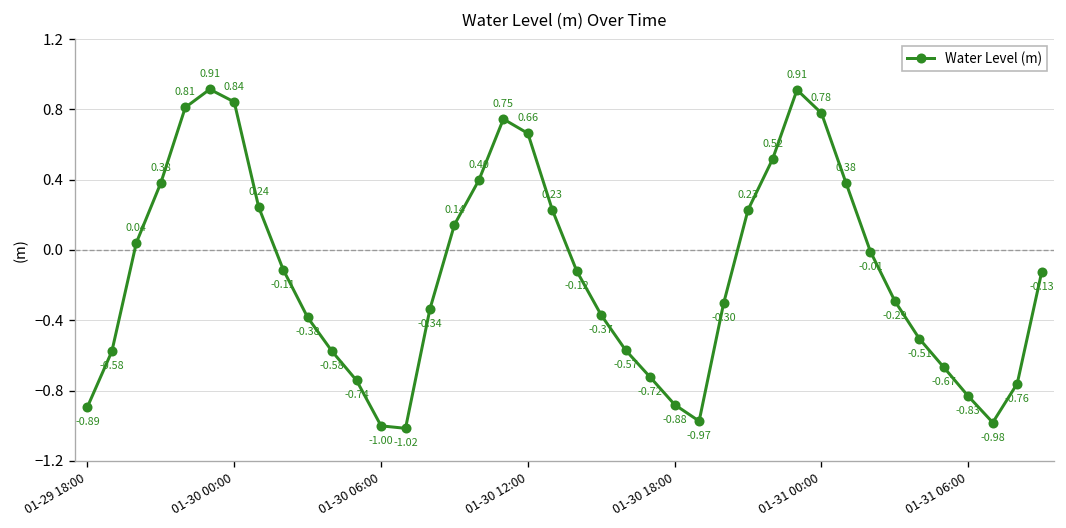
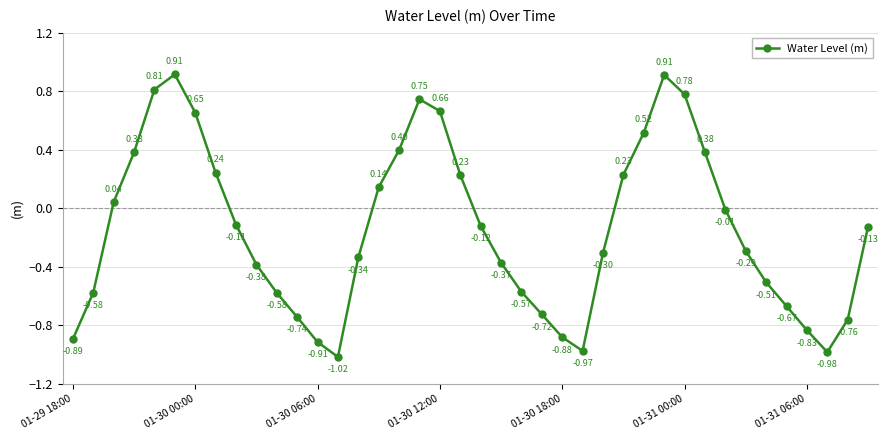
  {
    "01-29 18:00": -0.89,
-   "01-30 00:00": 0.84,
-   "01-30 06:00": -1.00,
+   "01-30 00:00": 0.65,
+   "01-30 06:00": -0.91,
    "01-30 12:00": 0.66,
    "01-30 18:00": -0.88,
    "01-31 00:00": 0.78,
    "01-31 06:00": -0.83
  }
